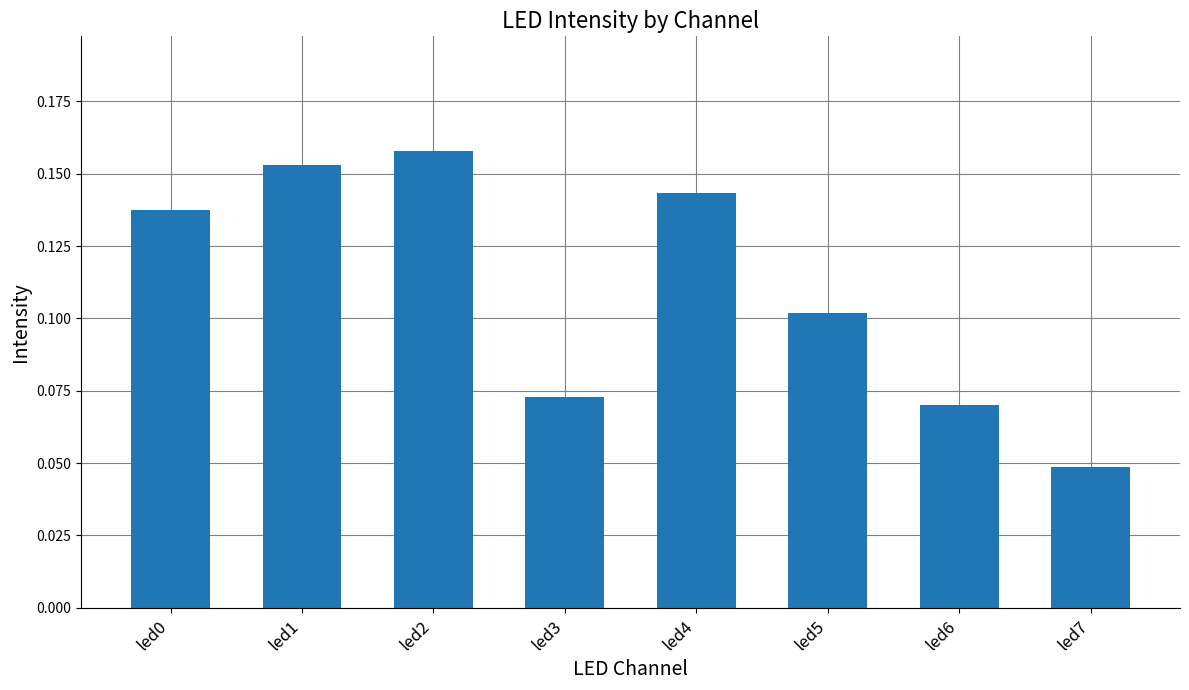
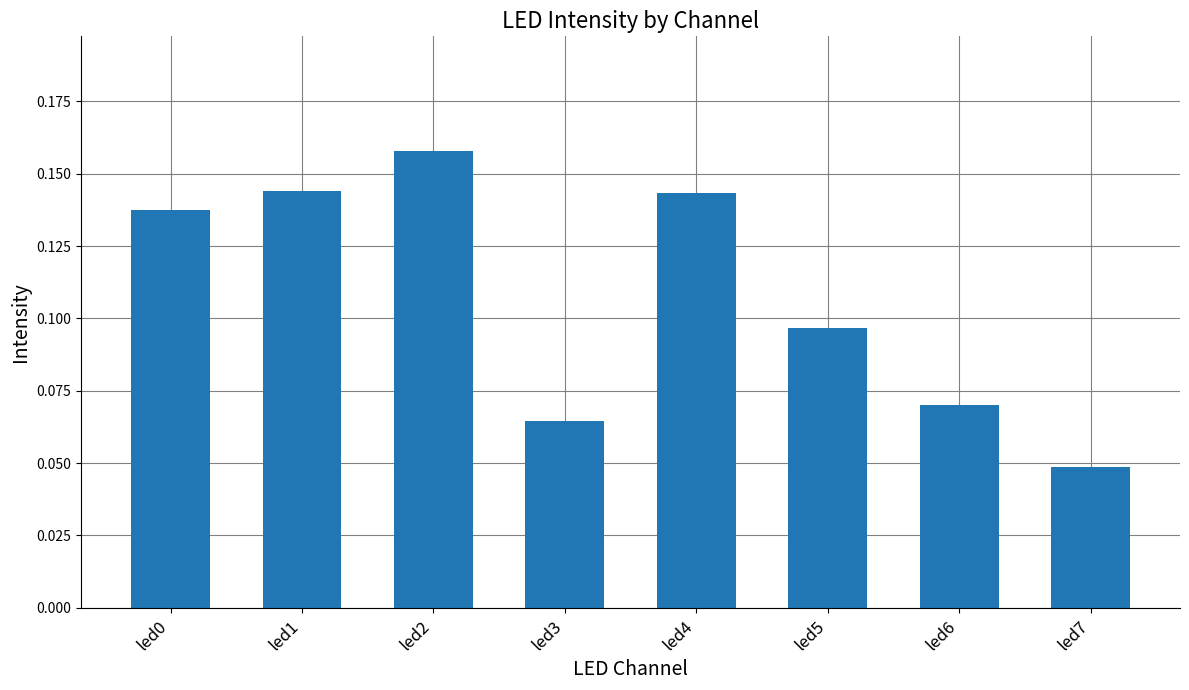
  {
    "led0": 0.137,
-   "led1": 0.153,
+   "led1": 0.144,
    "led2": 0.158,
-   "led3": 0.073,
+   "led3": 0.064,
    "led4": 0.144,
-   "led5": 0.102,
+   "led5": 0.097,
    "led6": 0.070,
    "led7": 0.049
  }
